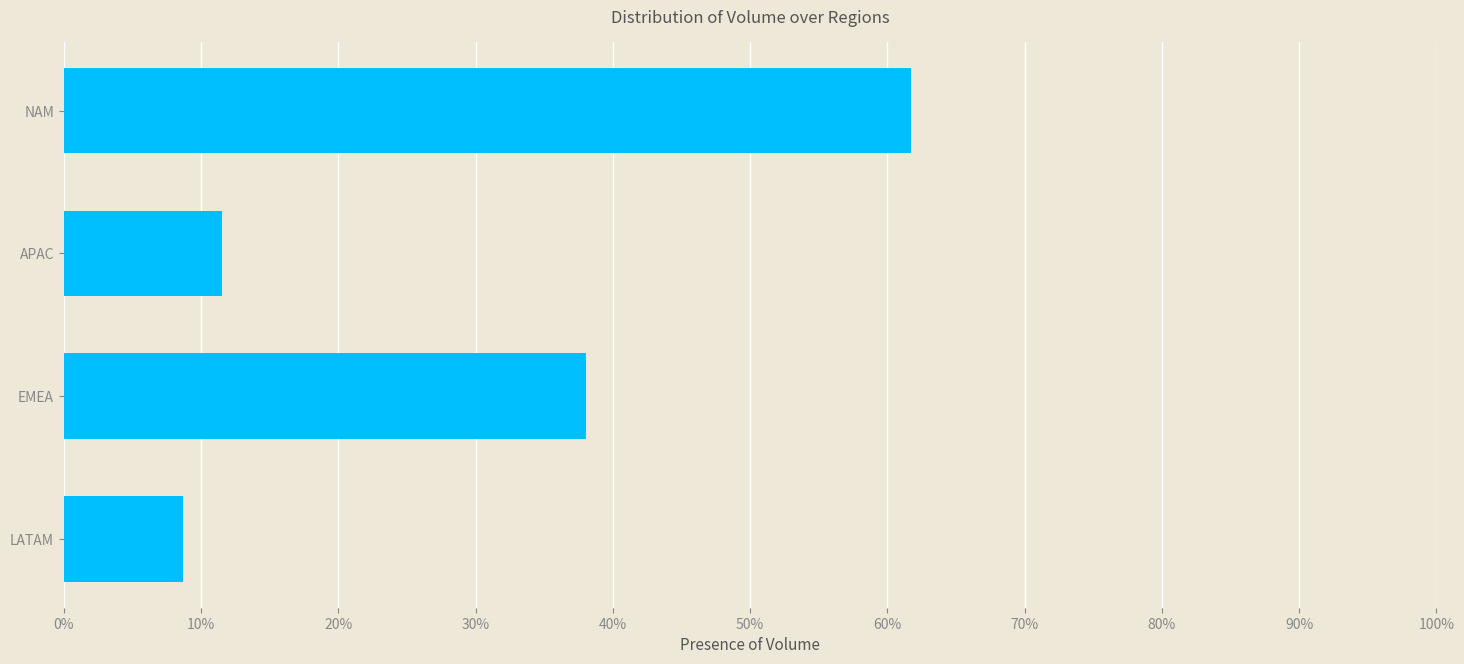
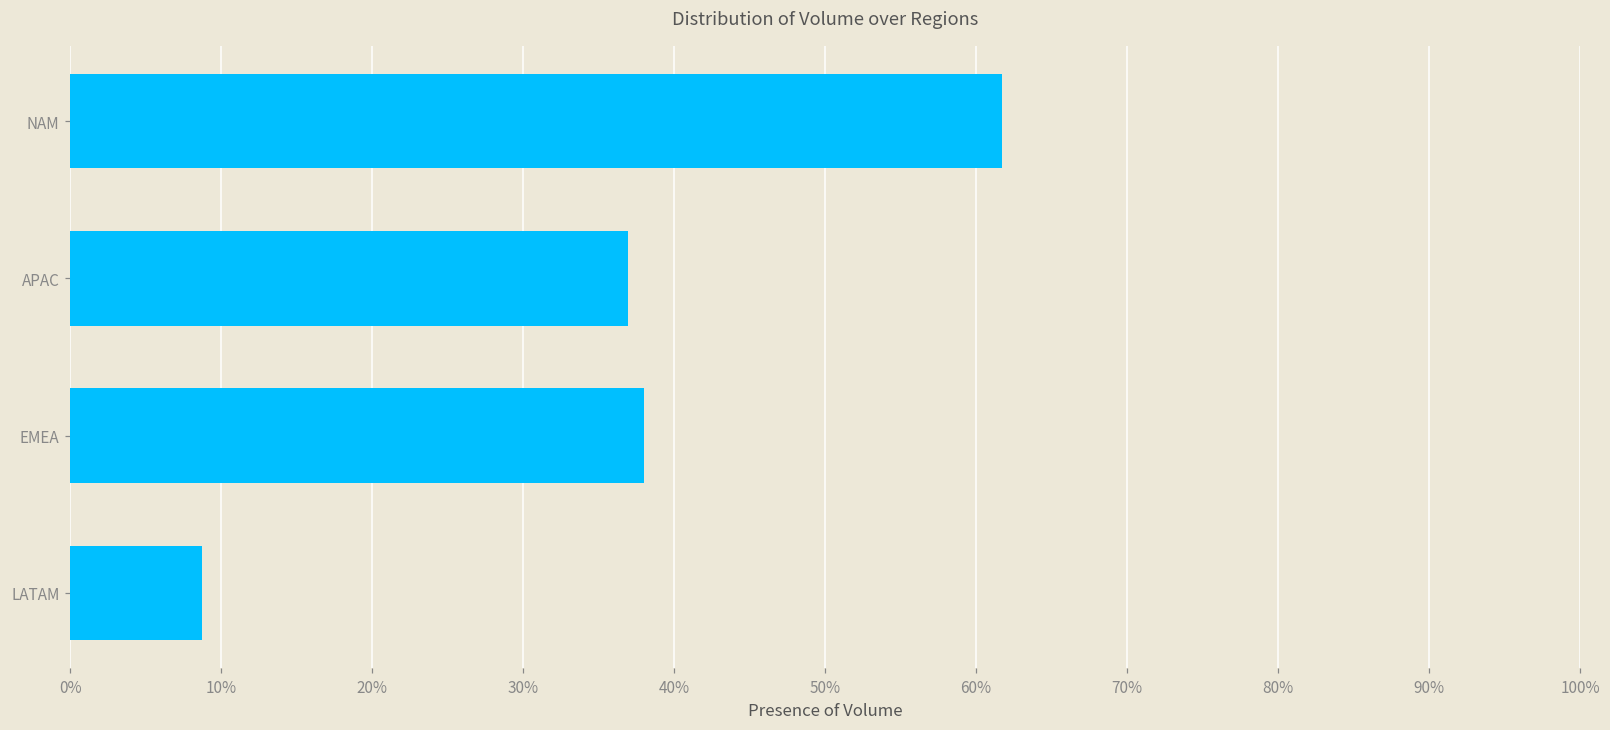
  {
    "NAM": "61.7%",
-   "APAC": "11.5%",
+   "APAC": "36.9%",
    "EMEA": "38.0%",
    "LATAM": "8.7%"
  }
